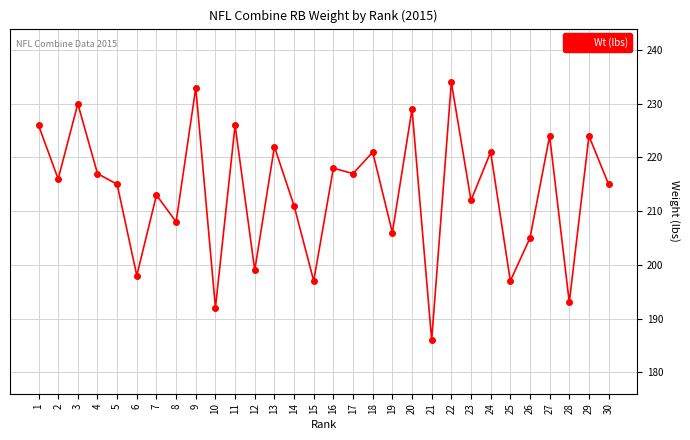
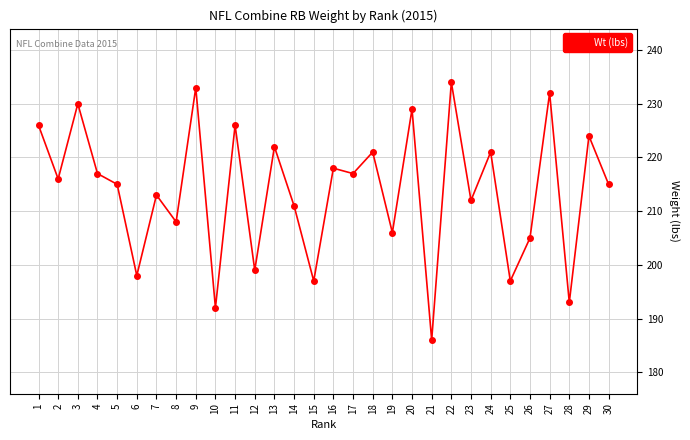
  {
    "1": 226,
    "2": 216,
    "3": 230,
    "4": 217,
    "5": 215,
    "6": 198,
    "7": 213,
    "8": 208,
    "9": 233,
    "10": 192,
    "11": 226,
    "12": 199,
    "13": 222,
    "14": 211,
    "15": 197,
    "16": 218,
    "17": 217,
    "18": 221,
    "19": 206,
    "20": 229,
    "21": 186,
    "22": 234,
    "23": 212,
    "24": 221,
    "25": 197,
    "26": 205,
-   "27": 224,
+   "27": 232,
    "28": 193,
    "29": 224,
    "30": 215
  }
